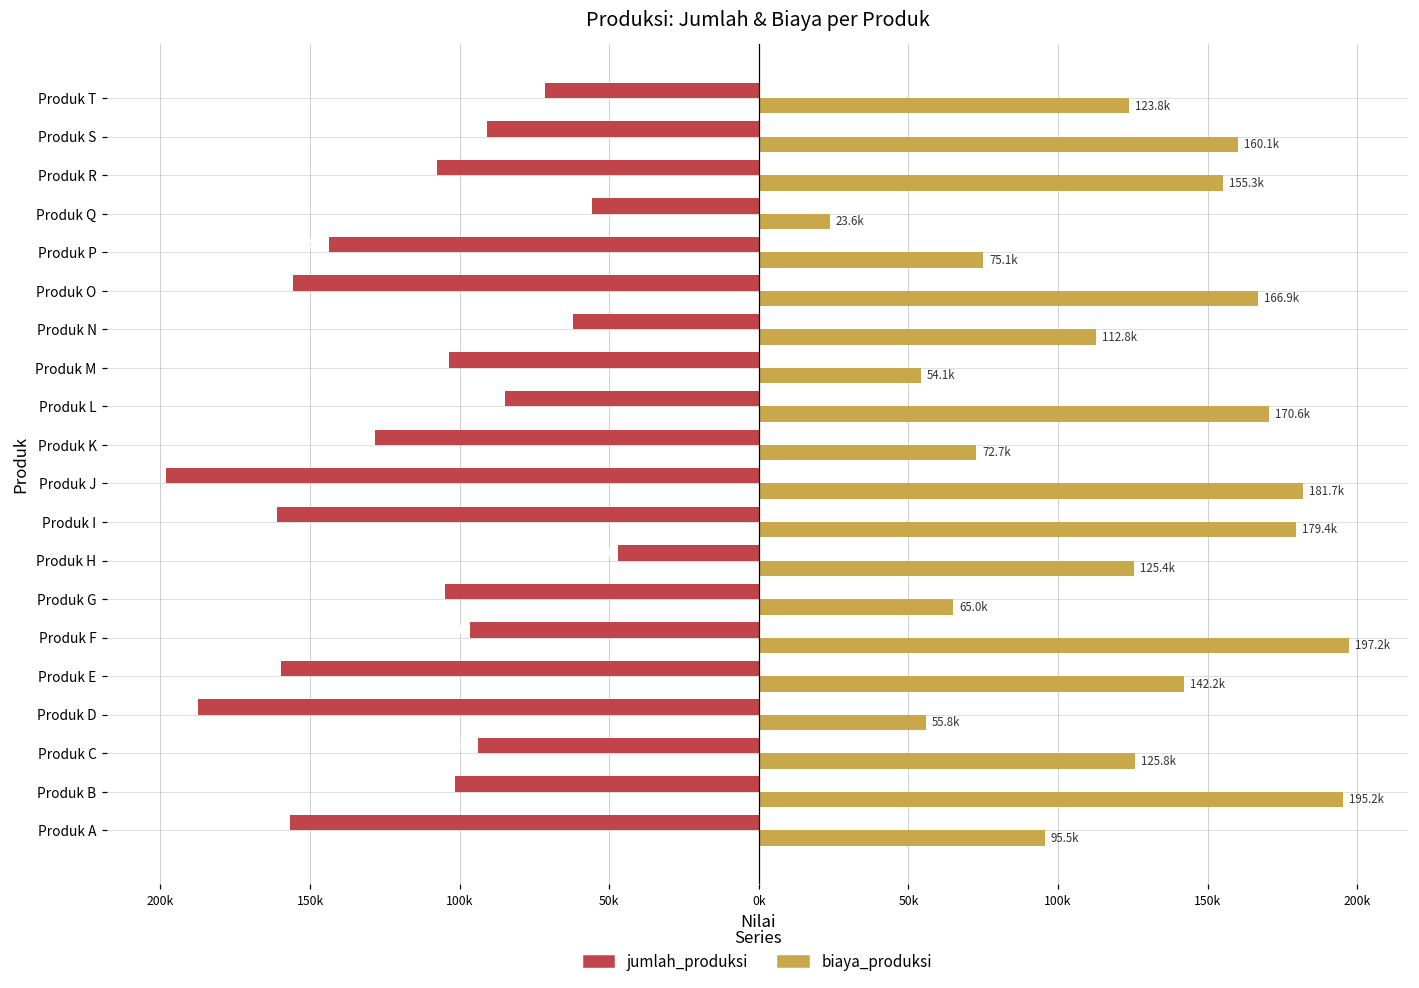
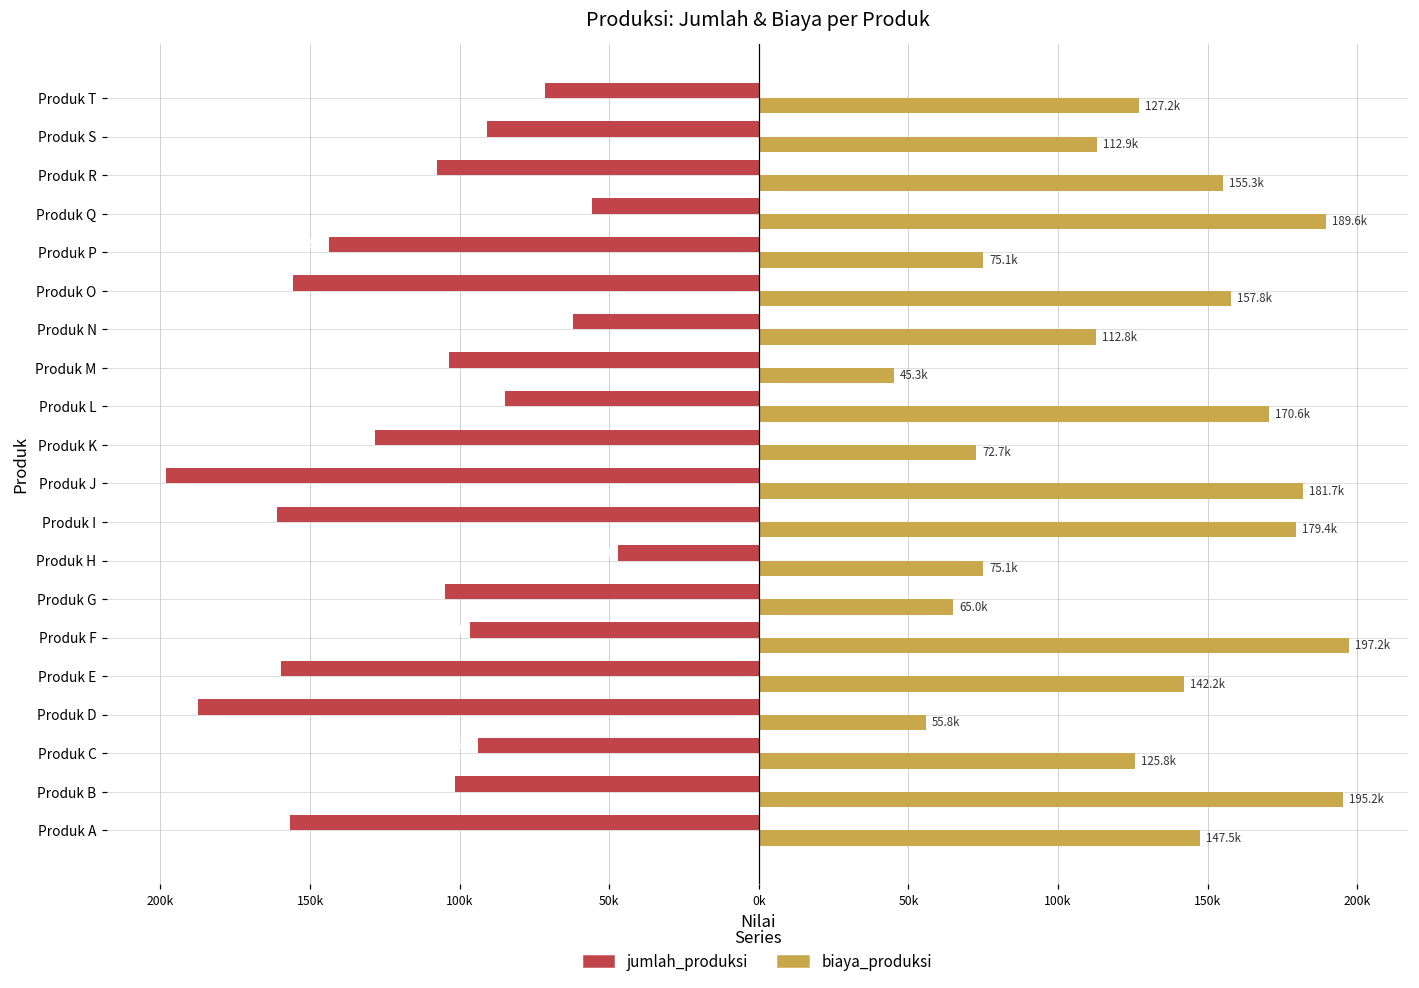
  {
    "biaya_produksi": {
-     "Produk T": "123.8k",
-     "Produk S": "160.1k",
+     "Produk T": "127.2k",
+     "Produk S": "112.9k",
      "Produk R": "155.3k",
-     "Produk Q": "23.6k",
+     "Produk Q": "189.6k",
      "Produk P": "75.1k",
-     "Produk O": "166.9k",
+     "Produk O": "157.8k",
      "Produk N": "112.8k",
-     "Produk M": "54.1k",
+     "Produk M": "45.3k",
      "Produk L": "170.6k",
      "Produk K": "72.7k",
      "Produk J": "181.7k",
      "Produk I": "179.4k",
-     "Produk H": "125.4k",
+     "Produk H": "75.1k",
      "Produk G": "65.0k",
      "Produk F": "197.2k",
      "Produk E": "142.2k",
      "Produk D": "55.8k",
      "Produk C": "125.8k",
      "Produk B": "195.2k",
-     "Produk A": "95.5k"
+     "Produk A": "147.5k"
    }
  }
